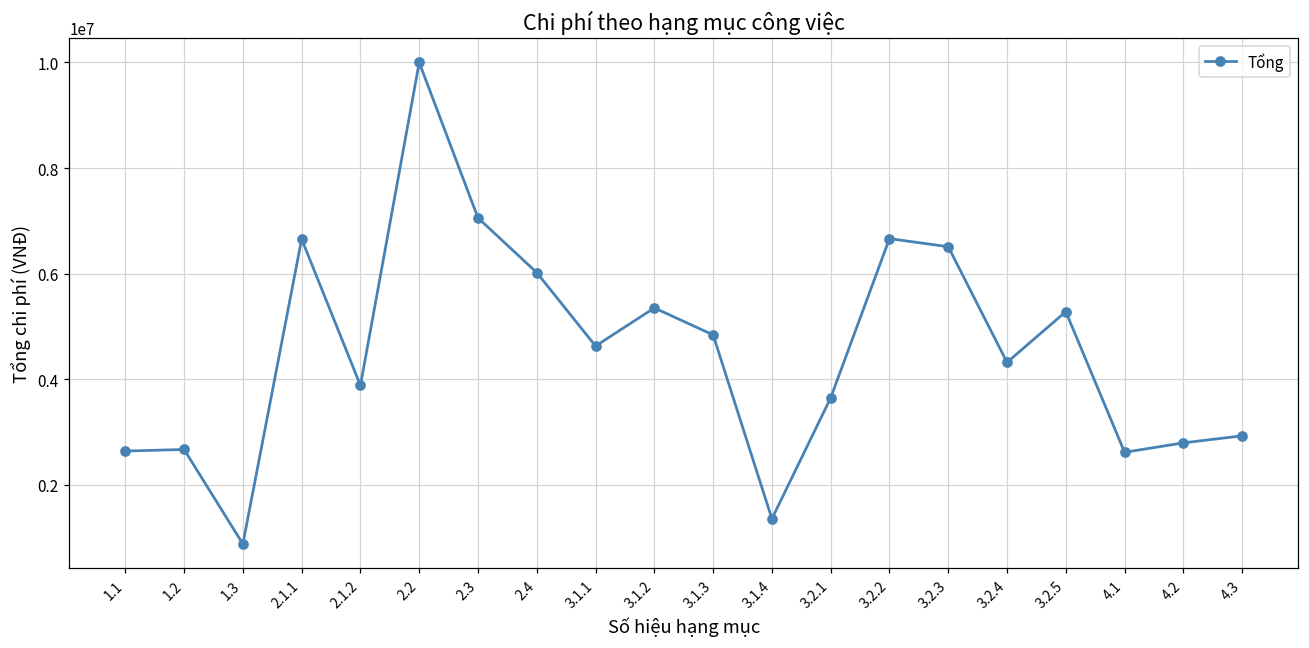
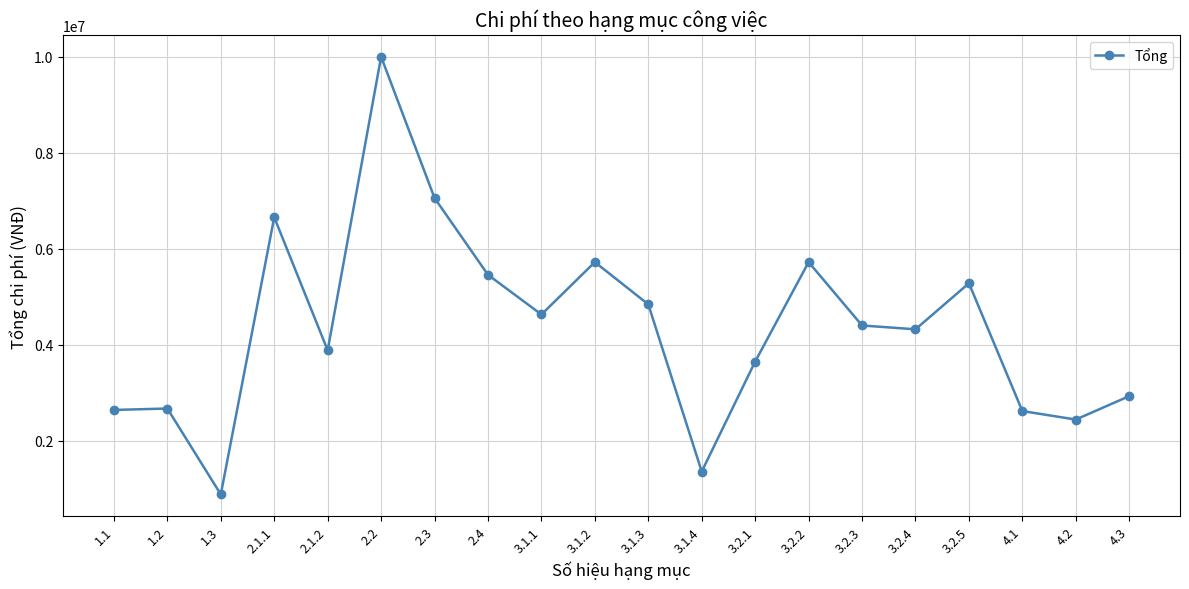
  {
    "1.1": 2600000,
    "1.2": 2700000,
    "1.3": 900000,
    "2.1.1": 6700000,
    "2.1.2": 3900000,
    "2.2": 10000000,
    "2.3": 7100000,
-   "2.4": 6000000,
+   "2.4": 5500000,
    "3.1.1": 4600000,
-   "3.1.2": 5400000,
+   "3.1.2": 5700000,
    "3.1.3": 4800000,
    "3.1.4": 1400000,
    "3.2.1": 3600000,
-   "3.2.2": 6700000,
-   "3.2.3": 6500000,
+   "3.2.2": 5700000,
+   "3.2.3": 4400000,
    "3.2.4": 4300000,
    "3.2.5": 5300000,
    "4.1": 2600000,
-   "4.2": 2800000,
+   "4.2": 2400000,
    "4.3": 2900000
  }
